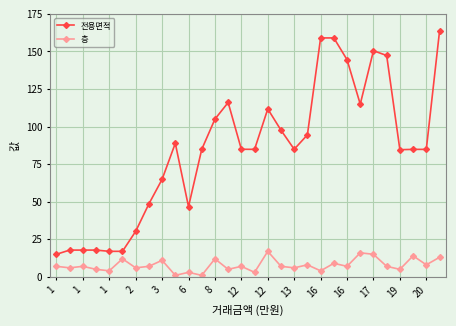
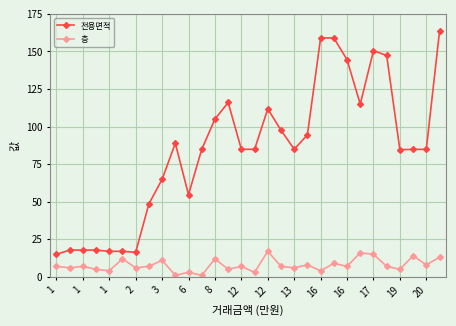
  {
    "전용면적": {
-     "2": 30,
-     "6": 47,
+     "2": 16,
+     "6": 55,
      "8": 105,
      "20": 85
    },
    "층": {
      "2": 6,
      "6": 3,
      "8": 12,
      "20": 8
    }
  }
